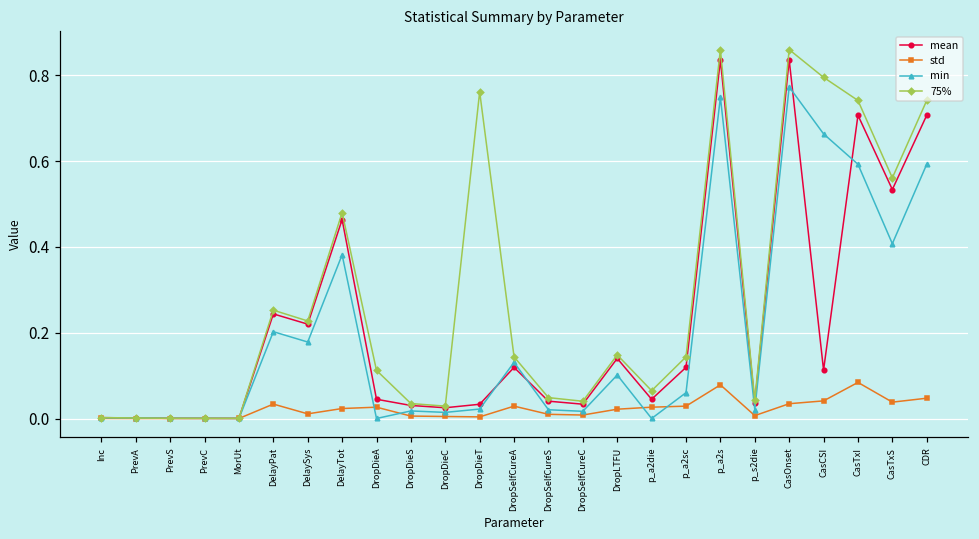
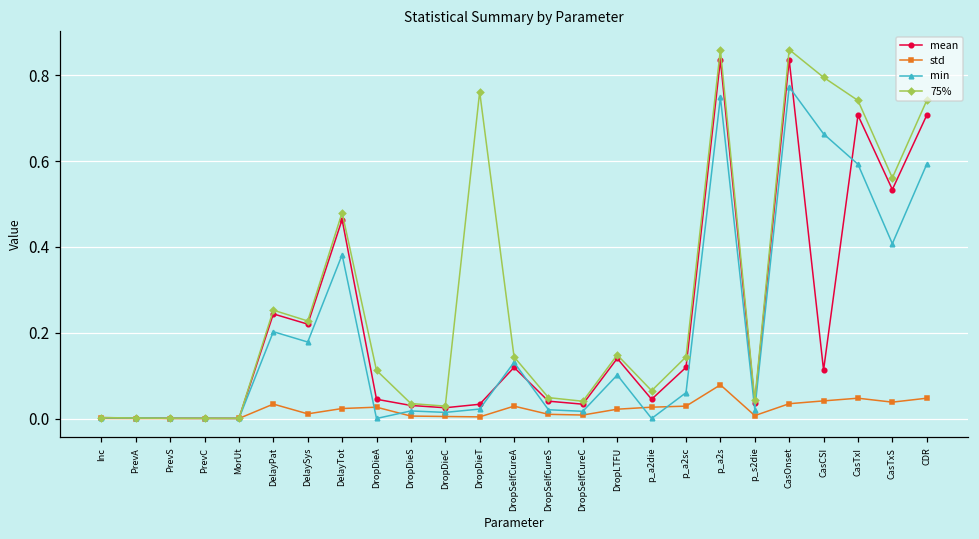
  {
    "mean": {
      "DelayPat": 0.24,
      "DelaySys": 0.22,
      "DelayTot": 0.46,
      "DropDieA": 0.04,
      "DropDieT": 0.03,
      "DropSelfCureA": 0.12,
      "DropSelfCureS": 0.04,
      "DropSelfCureC": 0.03,
      "DropLTFU": 0.14,
      "p_a2die": 0.04,
      "p_a2sc": 0.12,
      "p_a2s": 0.84,
      "CasOnset": 0.84,
      "CasCSI": 0.11,
      "CasTxI": 0.71,
      "CasTxS": 0.53,
      "CDR": 0.71
    },
    "std": {
      "DelayPat": 0.03,
      "DelaySys": 0.01,
      "DelayTot": 0.02,
      "DropDieA": 0.03,
      "DropDieS": 0.01,
      "DropDieC": 0.00,
      "DropDieT": 0.00,
      "DropSelfCureA": 0.03,
      "DropSelfCureS": 0.01,
      "DropSelfCureC": 0.01,
      "DropLTFU": 0.02,
      "p_a2die": 0.03,
      "p_a2sc": 0.03,
      "p_a2s": 0.08,
      "p_s2die": 0.01,
      "CasOnset": 0.03,
      "CasCSI": 0.04,
-     "CasTxI": 0.08,
+     "CasTxI": 0.05,
      "CasTxS": 0.04,
      "CDR": 0.05
    },
    "min": {
      "DelayPat": 0.20,
      "DelaySys": 0.18,
      "DelayTot": 0.38,
      "DropDieA": 0.00,
      "DropDieS": 0.02,
      "DropDieC": 0.01,
      "DropDieT": 0.02,
      "DropSelfCureA": 0.13,
      "DropSelfCureS": 0.02,
      "DropSelfCureC": 0.02,
      "DropLTFU": 0.10,
      "p_a2die": 0.00,
      "p_a2sc": 0.06,
      "p_a2s": 0.75,
      "p_s2die": 0.02,
      "CasOnset": 0.77,
      "CasCSI": 0.66,
      "CasTxI": 0.59,
      "CasTxS": 0.41,
      "CDR": 0.59
    },
    "75%": {
      "DelayPat": 0.25,
      "DelaySys": 0.23,
      "DelayTot": 0.48,
      "DropDieA": 0.11,
      "DropDieT": 0.76,
      "DropSelfCureA": 0.14,
      "DropSelfCureS": 0.05,
      "DropSelfCureC": 0.04,
      "DropLTFU": 0.15,
      "p_a2die": 0.06,
      "p_a2sc": 0.14,
      "p_a2s": 0.86,
      "CasOnset": 0.86,
      "CasCSI": 0.80,
      "CasTxI": 0.74,
      "CasTxS": 0.56
    }
  }
